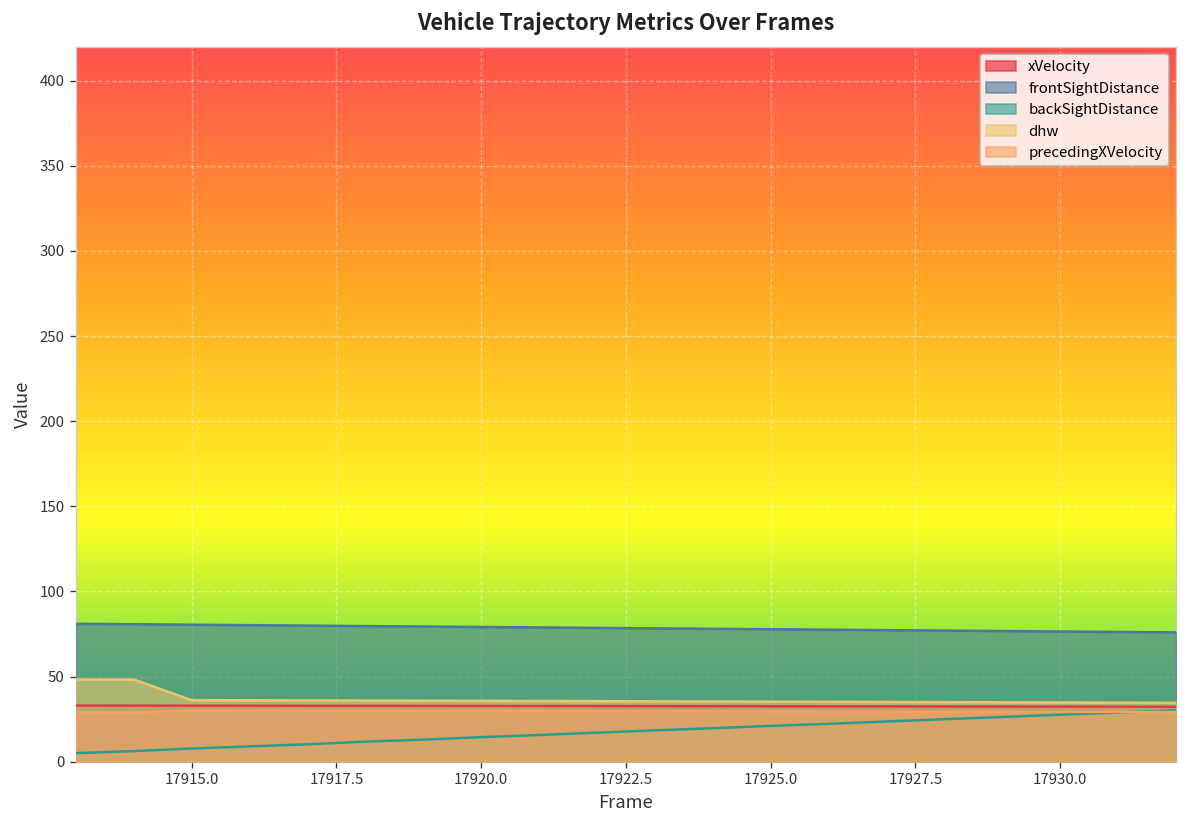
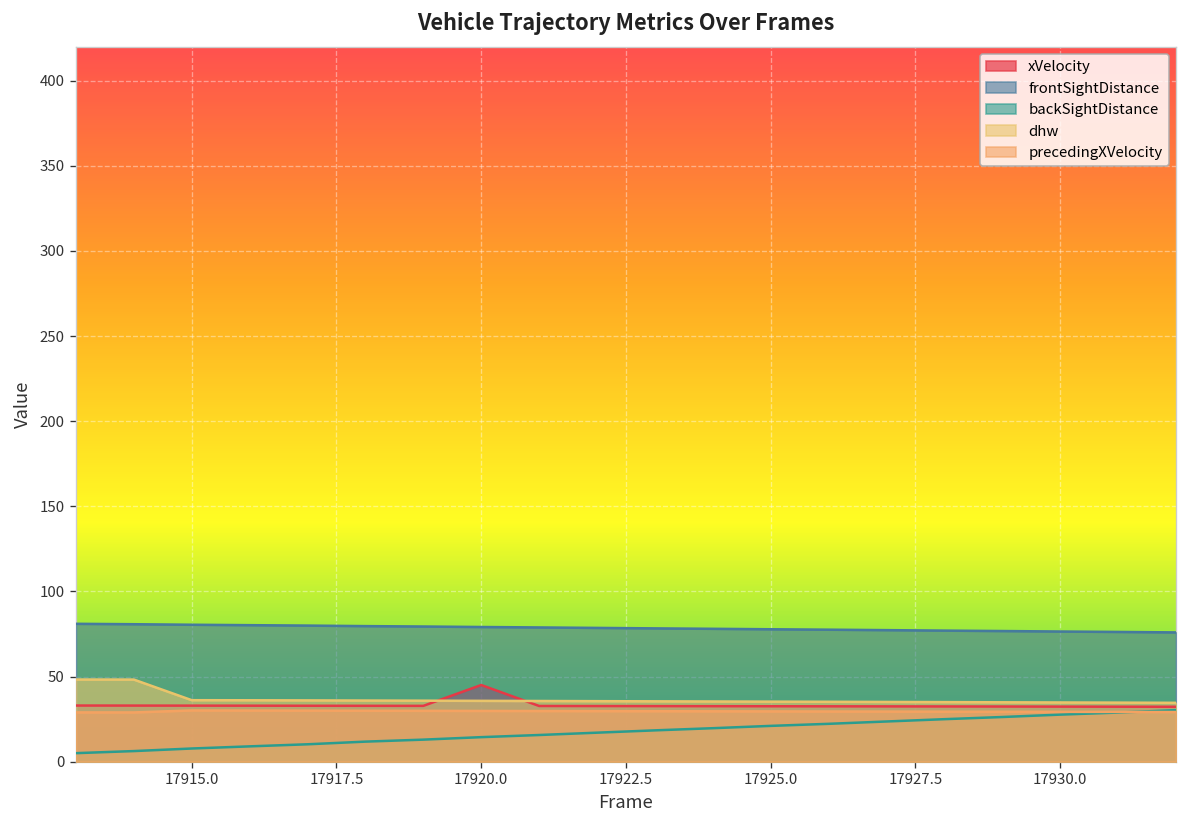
  {
    "xVelocity": {
      "17915.0": 33,
-     "17920.0": 33,
+     "17920.0": 45,
      "17925.0": 33,
      "17930.0": 32
    }
  }
